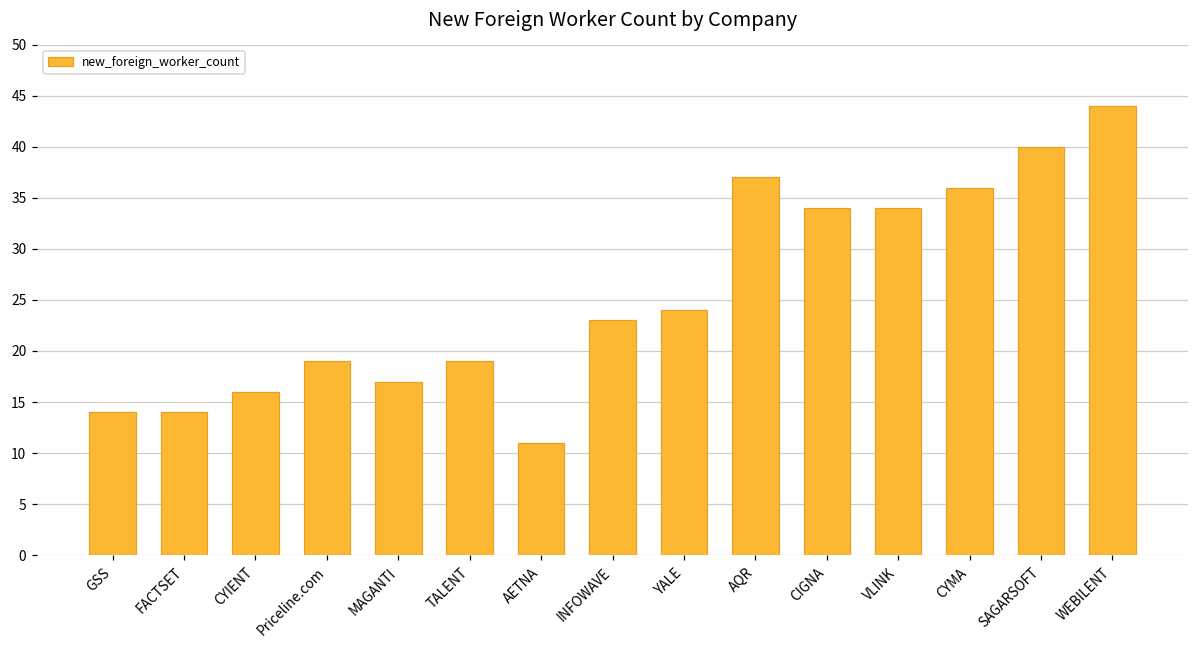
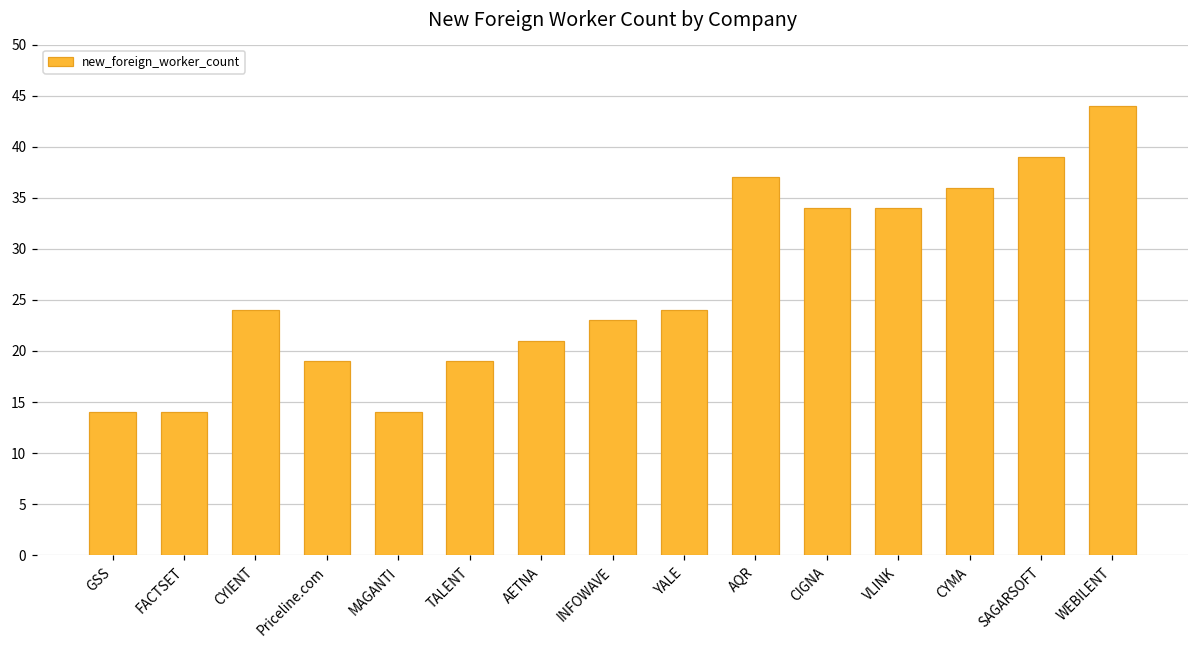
  {
    "GSS": 14,
    "FACTSET": 14,
-   "CYIENT": 16,
+   "CYIENT": 24,
    "Priceline.com": 19,
-   "MAGANTI": 17,
+   "MAGANTI": 14,
    "TALENT": 19,
-   "AETNA": 11,
+   "AETNA": 21,
    "INFOWAVE": 23,
    "YALE": 24,
    "AQR": 37,
    "CIGNA": 34,
    "VLINK": 34,
    "CYMA": 36,
-   "SAGARSOFT": 40,
+   "SAGARSOFT": 39,
    "WEBILENT": 44
  }
